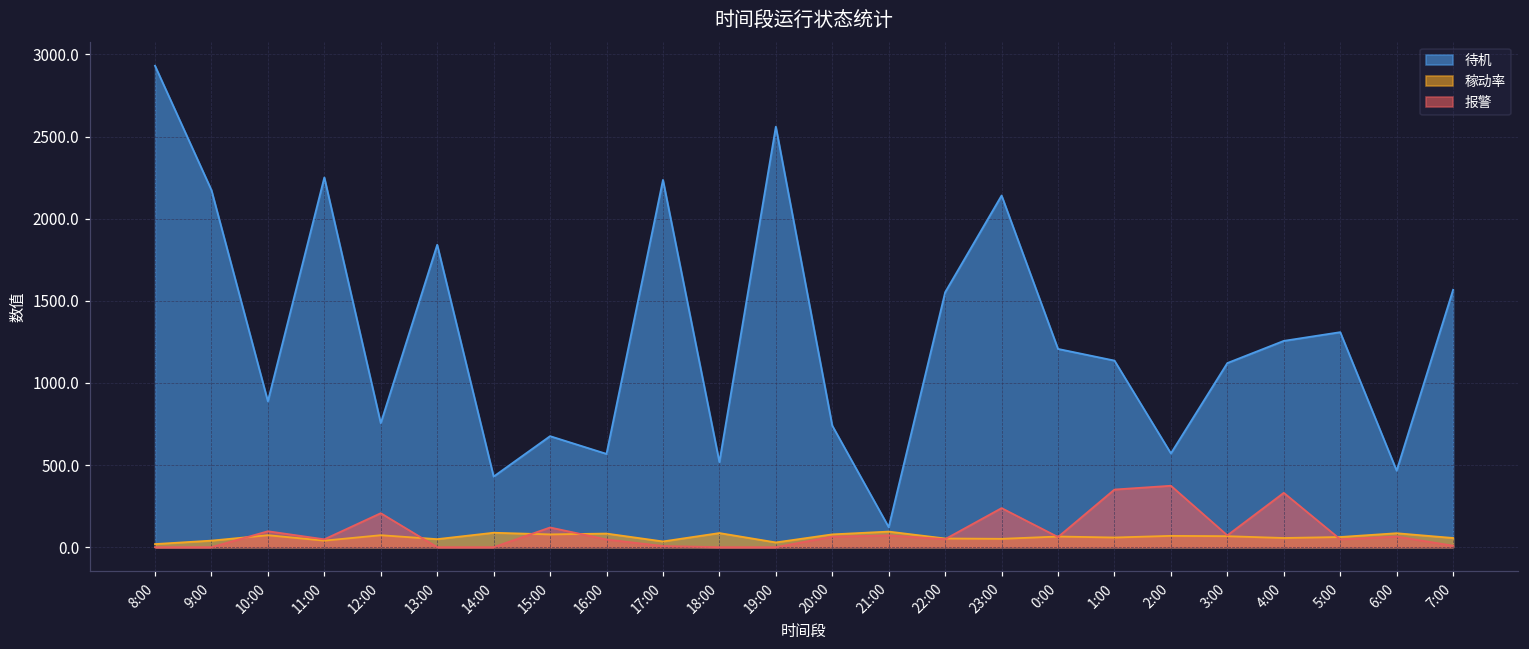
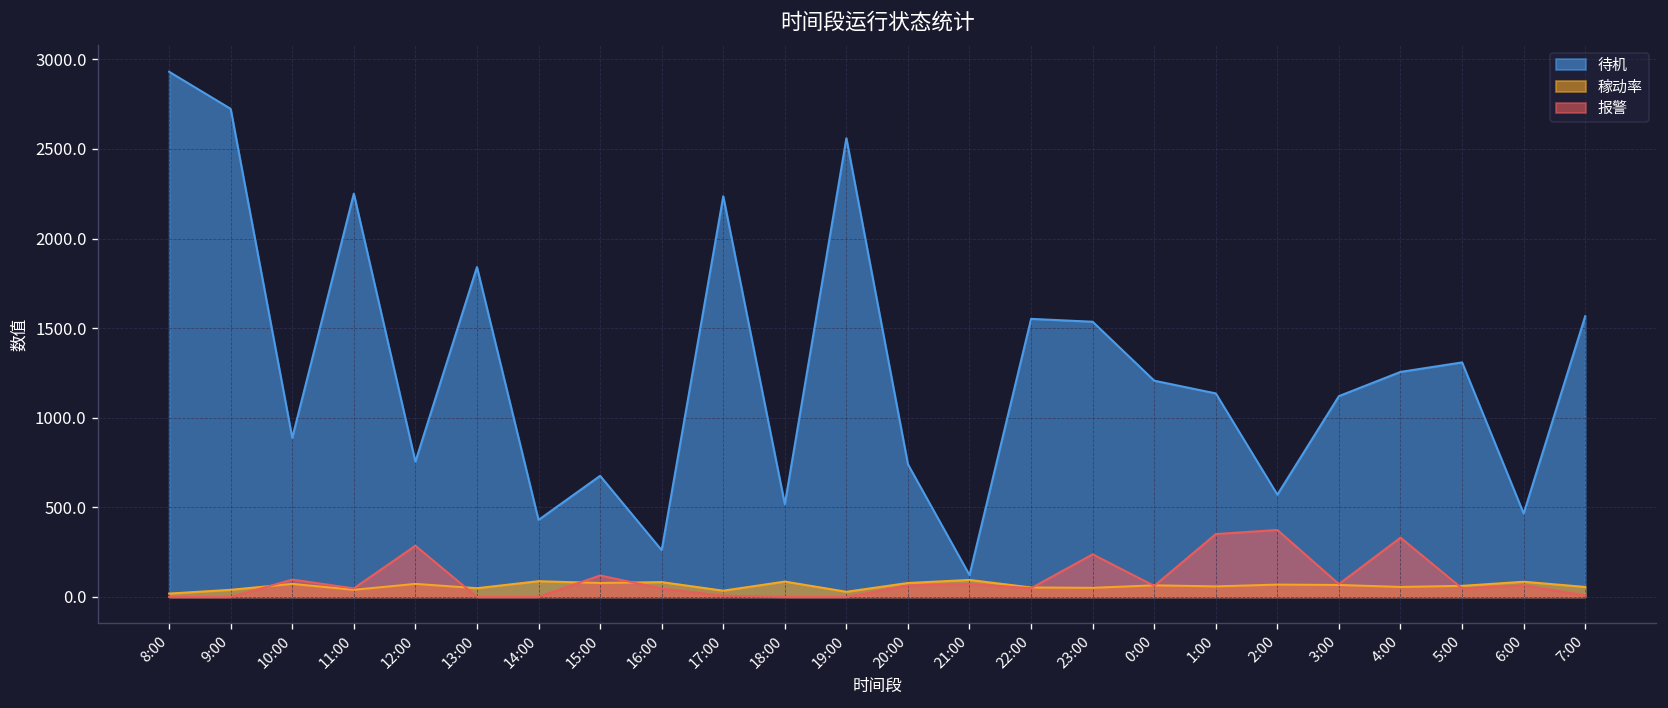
  {
    "待机": {
      "8:00": 2930,
-     "9:00": 2170,
+     "9:00": 2720,
      "10:00": 890,
      "11:00": 2250,
      "12:00": 760,
      "13:00": 1840,
      "14:00": 430,
      "15:00": 680,
-     "16:00": 570,
+     "16:00": 260,
      "17:00": 2240,
      "18:00": 520,
      "19:00": 2560,
      "20:00": 740,
      "21:00": 120,
      "22:00": 1550,
-     "23:00": 2140,
+     "23:00": 1540,
      "0:00": 1210,
      "1:00": 1140,
      "2:00": 570,
      "3:00": 1120,
      "4:00": 1260,
      "5:00": 1310,
      "6:00": 470,
      "7:00": 1570
    },
    "稼动率": {
      "8:00": 20,
      "9:00": 40,
      "10:00": 70,
      "12:00": 70,
      "13:00": 50,
      "14:00": 90,
      "15:00": 80,
      "16:00": 80,
      "17:00": 40,
      "18:00": 90,
      "19:00": 30,
      "21:00": 100,
      "23:00": 50,
      "1:00": 60,
      "2:00": 70,
      "4:00": 60,
      "6:00": 90,
      "7:00": 60
    },
    "报警": {
      "8:00": 0,
      "9:00": 0,
      "10:00": 100,
-     "12:00": 210,
+     "12:00": 290,
      "13:00": 0,
      "14:00": 0,
      "15:00": 120,
      "16:00": 50,
      "17:00": 10,
      "18:00": 0,
      "19:00": 0,
      "21:00": 70,
      "23:00": 240,
      "1:00": 350,
      "2:00": 370,
      "4:00": 330,
      "6:00": 70,
      "7:00": 10
    }
  }
